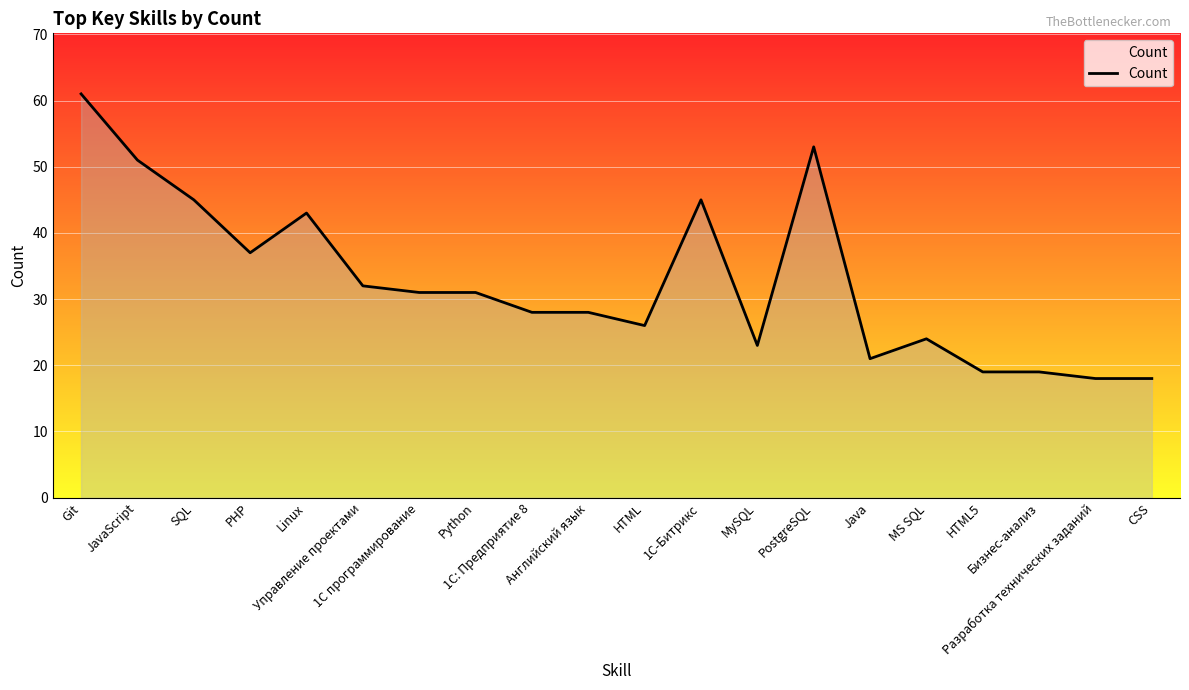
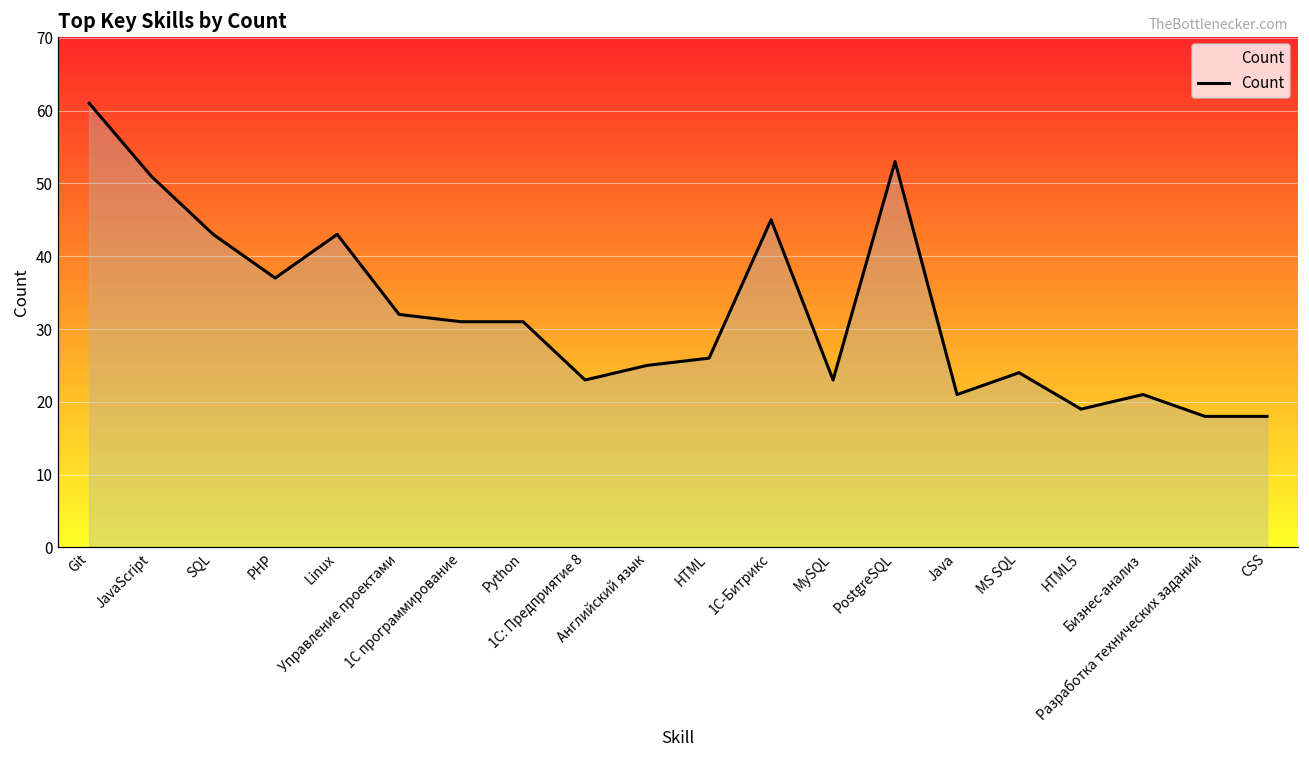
  {
    "Git": 61,
    "JavaScript": 51,
-   "SQL": 45,
+   "SQL": 43,
    "PHP": 37,
    "Linux": 43,
    "Управление проектами": 32,
    "1С программирование": 31,
    "Python": 31,
-   "1С: Предприятие 8": 28,
-   "Английский язык": 28,
+   "1С: Предприятие 8": 23,
+   "Английский язык": 25,
    "HTML": 26,
    "1С-Битрикс": 45,
    "MySQL": 23,
    "PostgreSQL": 53,
    "Java": 21,
    "MS SQL": 24,
    "HTML5": 19,
-   "Бизнес-анализ": 19,
+   "Бизнес-анализ": 21,
    "Разработка технических заданий": 18,
    "CSS": 18
  }
